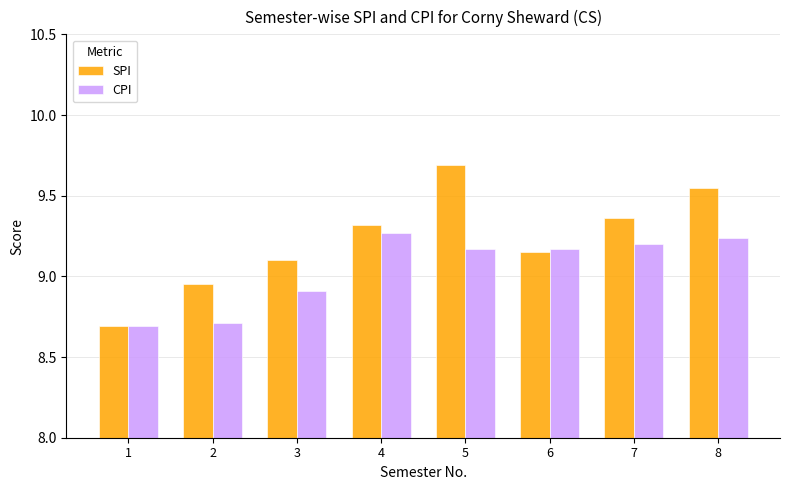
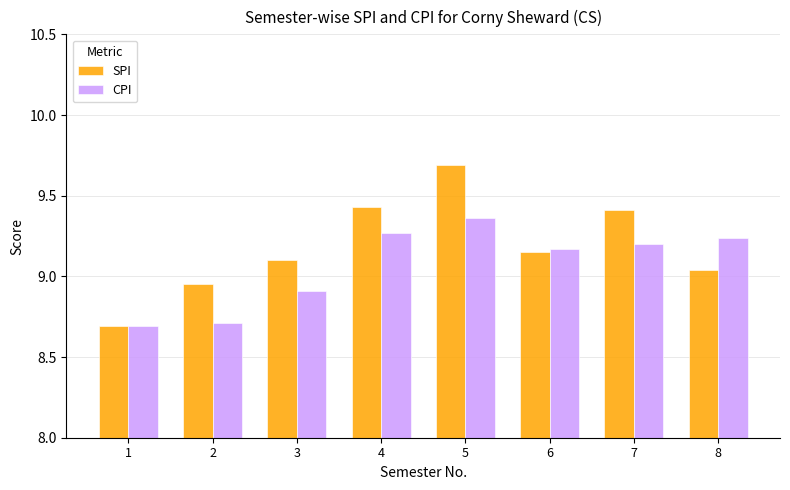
  {
    "SPI": {
      "1": 8.69,
      "2": 8.95,
      "3": 9.10,
-     "4": 9.32,
+     "4": 9.43,
      "5": 9.69,
      "6": 9.15,
-     "7": 9.36,
-     "8": 9.55
+     "7": 9.41,
+     "8": 9.04
    },
    "CPI": {
      "1": 8.69,
      "2": 8.71,
      "3": 8.91,
      "4": 9.27,
-     "5": 9.17,
+     "5": 9.36,
      "6": 9.17,
      "7": 9.20,
      "8": 9.24
    }
  }
